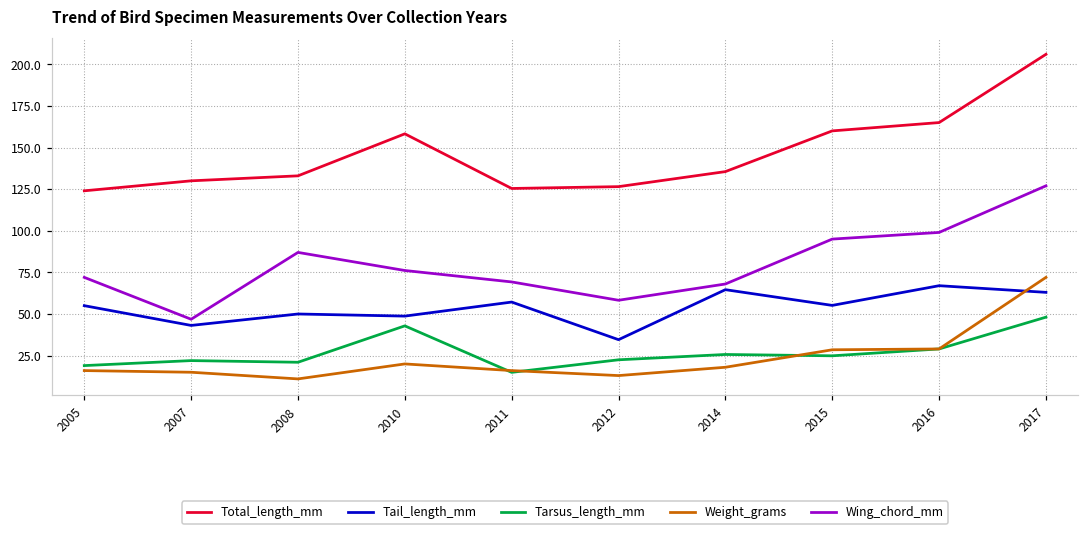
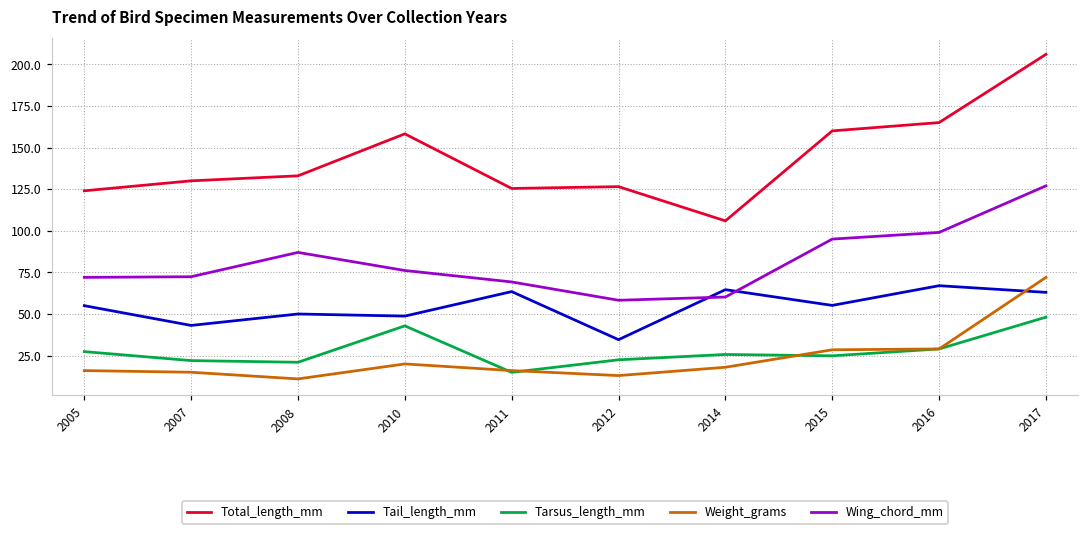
  {
    "Total_length_mm": {
      "2005": 124,
      "2007": 130,
      "2008": 133,
      "2010": 158,
      "2011": 125,
      "2012": 127,
-     "2014": 136,
+     "2014": 106,
      "2015": 160,
      "2016": 165,
      "2017": 206
    },
    "Tail_length_mm": {
      "2005": 55,
      "2007": 43,
      "2008": 50,
      "2010": 49,
-     "2011": 57,
+     "2011": 63,
      "2012": 35,
      "2014": 65,
      "2015": 55,
      "2016": 67,
      "2017": 63
    },
    "Tarsus_length_mm": {
-     "2005": 19,
+     "2005": 27,
      "2007": 22,
      "2008": 21,
      "2010": 43,
      "2012": 22,
      "2014": 26,
      "2015": 25,
      "2017": 48
    },
    "Weight_grams": {
      "2005": 16,
      "2007": 15,
      "2008": 11,
      "2010": 20,
      "2012": 13,
      "2014": 18,
      "2015": 29,
      "2017": 72
    },
    "Wing_chord_mm": {
      "2005": 72,
-     "2007": 47,
+     "2007": 72,
      "2008": 87,
      "2010": 76,
      "2011": 69,
      "2012": 58,
-     "2014": 68,
+     "2014": 60,
      "2015": 95,
      "2016": 99,
      "2017": 127
    }
  }
